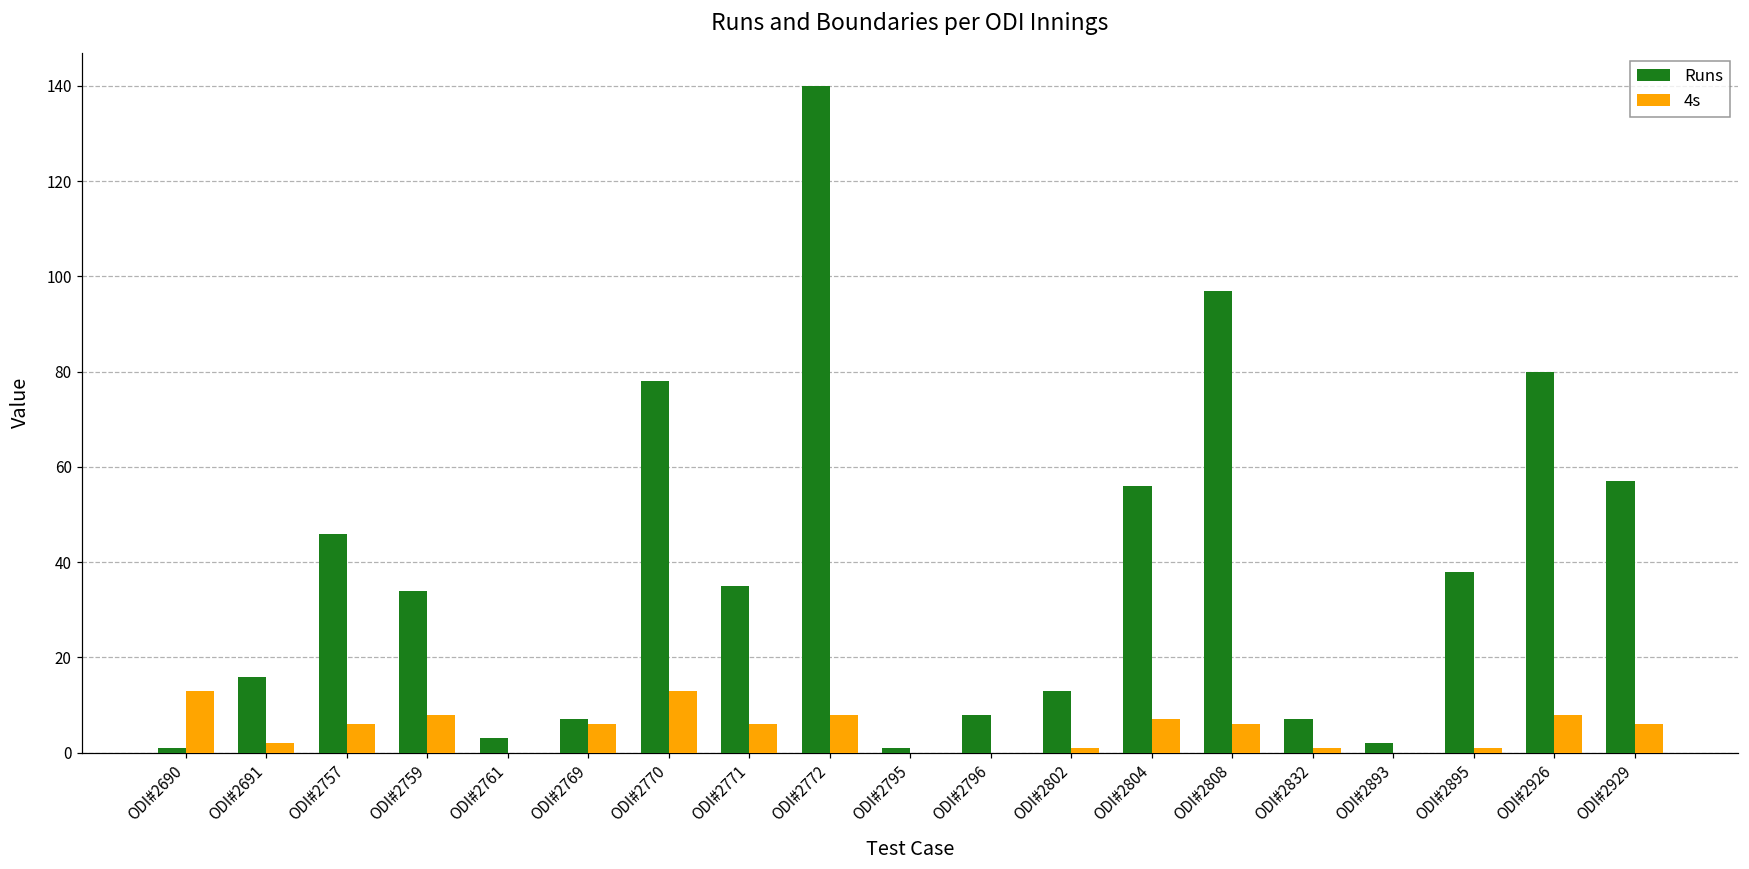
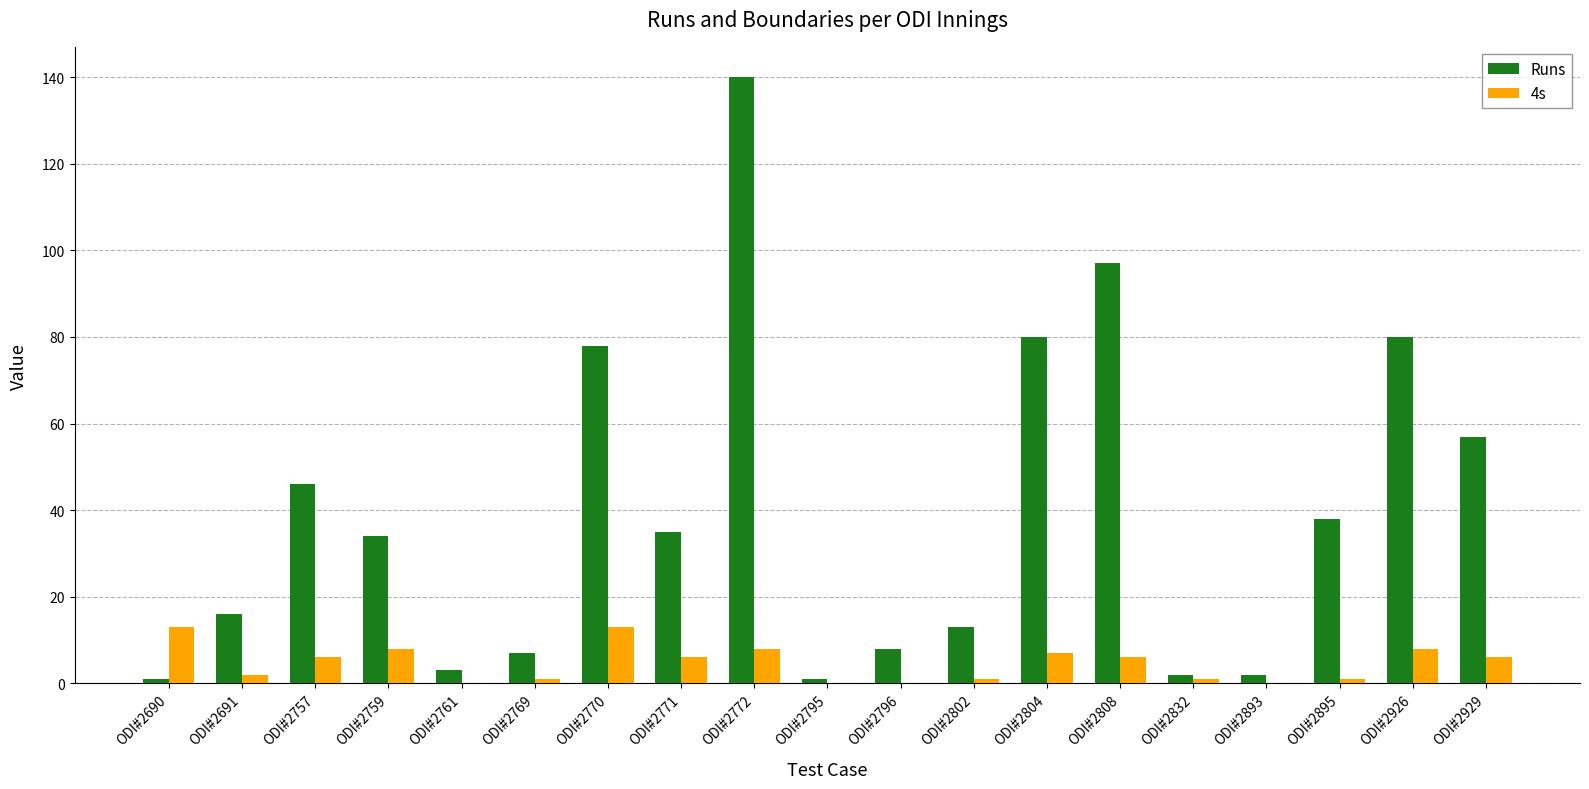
  {
    "Runs": {
      "ODI#2690": 1,
      "ODI#2691": 16,
      "ODI#2757": 46,
      "ODI#2759": 34,
      "ODI#2761": 3,
      "ODI#2769": 7,
      "ODI#2770": 78,
      "ODI#2771": 35,
      "ODI#2772": 140,
      "ODI#2795": 1,
      "ODI#2796": 8,
      "ODI#2802": 13,
-     "ODI#2804": 56,
+     "ODI#2804": 80,
      "ODI#2808": 97,
-     "ODI#2832": 7,
+     "ODI#2832": 2,
      "ODI#2893": 2,
      "ODI#2895": 38,
      "ODI#2926": 80,
      "ODI#2929": 57
    },
    "4s": {
      "ODI#2690": 13,
      "ODI#2691": 2,
      "ODI#2757": 6,
      "ODI#2759": 8,
      "ODI#2761": 0,
-     "ODI#2769": 6,
+     "ODI#2769": 1,
      "ODI#2770": 13,
      "ODI#2771": 6,
      "ODI#2772": 8,
      "ODI#2795": 0,
      "ODI#2796": 0,
      "ODI#2802": 1,
      "ODI#2804": 7,
      "ODI#2808": 6,
      "ODI#2832": 1,
      "ODI#2893": 0,
      "ODI#2895": 1,
      "ODI#2926": 8,
      "ODI#2929": 6
    }
  }
